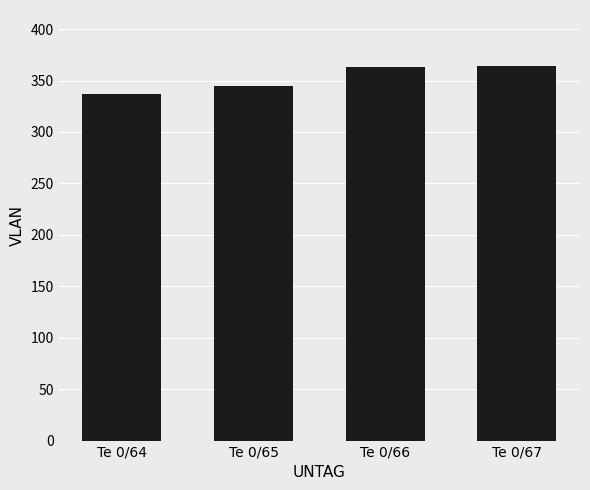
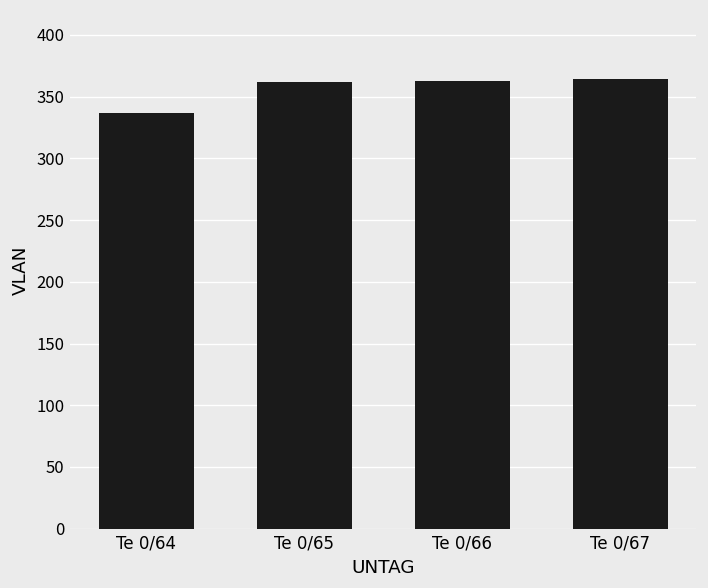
  {
    "Te 0/64": 337,
-   "Te 0/65": 345,
+   "Te 0/65": 362,
    "Te 0/66": 363,
    "Te 0/67": 364
  }
